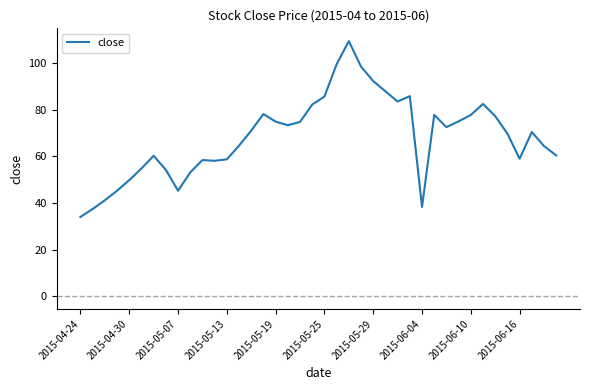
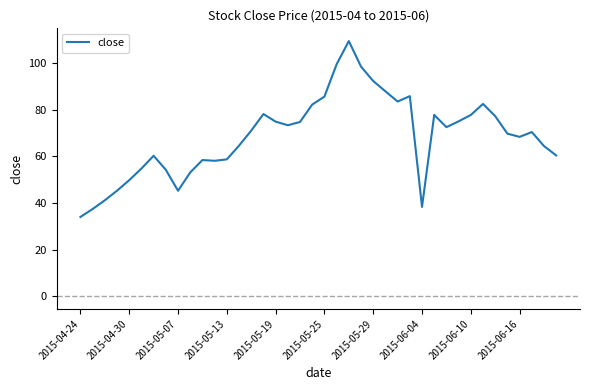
  {
    "2015-04-24": 34,
    "2015-04-30": 50,
    "2015-05-07": 45,
    "2015-05-13": 59,
    "2015-05-19": 75,
    "2015-05-25": 86,
    "2015-05-29": 92,
    "2015-06-04": 38,
    "2015-06-10": 78,
-   "2015-06-16": 59
+   "2015-06-16": 68
  }
